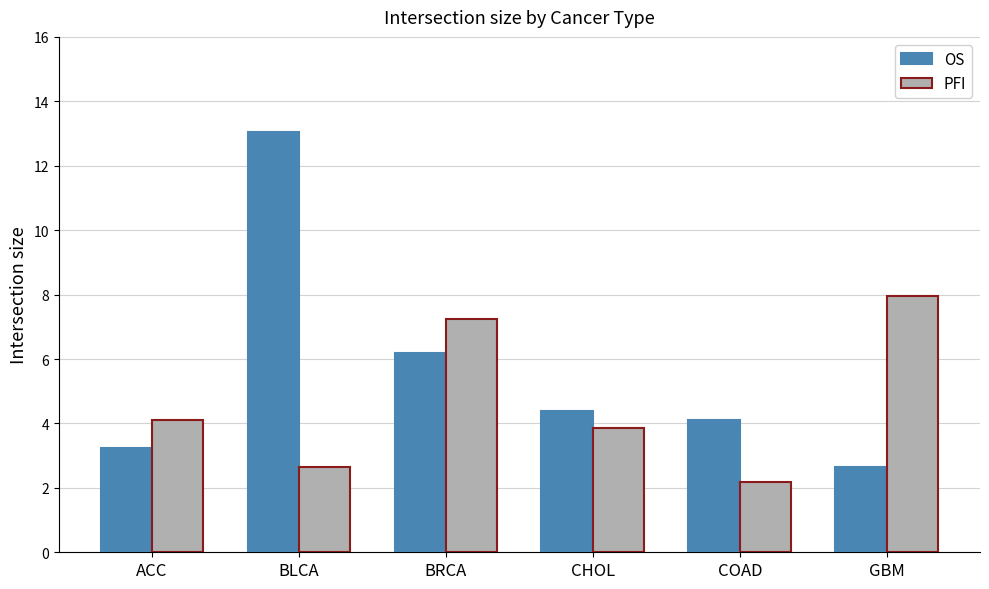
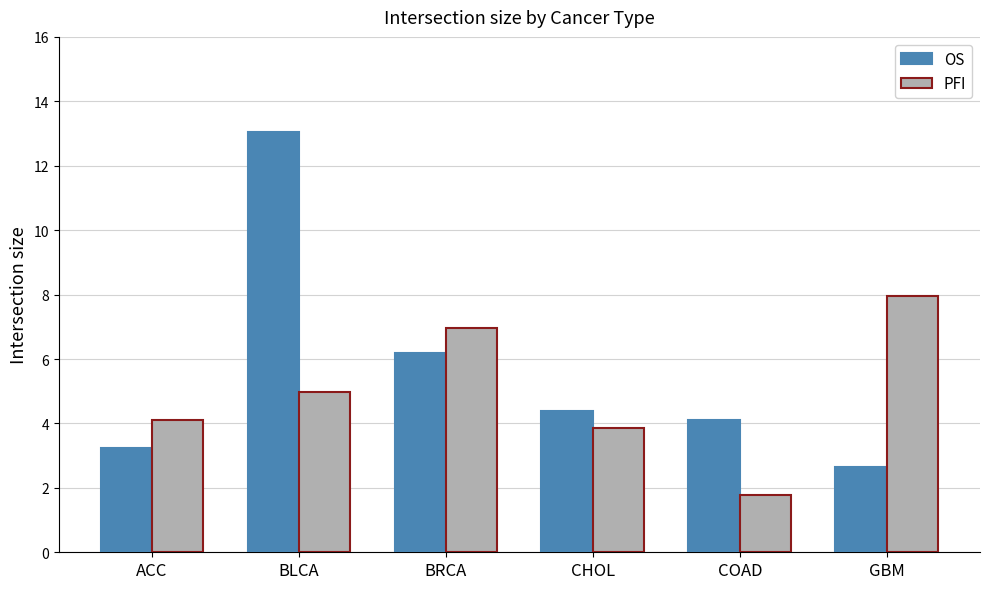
  {
    "OS": {
      "ACC": 3.2,
      "BLCA": 13.1,
      "BRCA": 6.2,
      "CHOL": 4.4,
      "COAD": 4.1,
      "GBM": 2.6
    },
    "PFI": {
      "ACC": 4.1,
-     "BLCA": 2.6,
-     "BRCA": 7.2,
+     "BLCA": 5.0,
+     "BRCA": 7.0,
      "CHOL": 3.8,
-     "COAD": 2.2,
+     "COAD": 1.8,
      "GBM": 7.9
    }
  }
